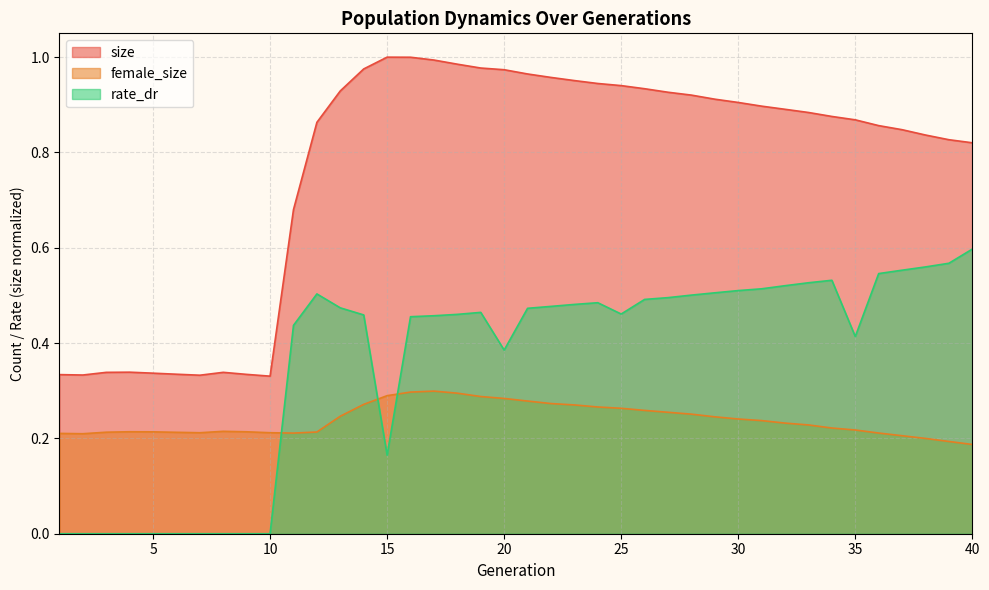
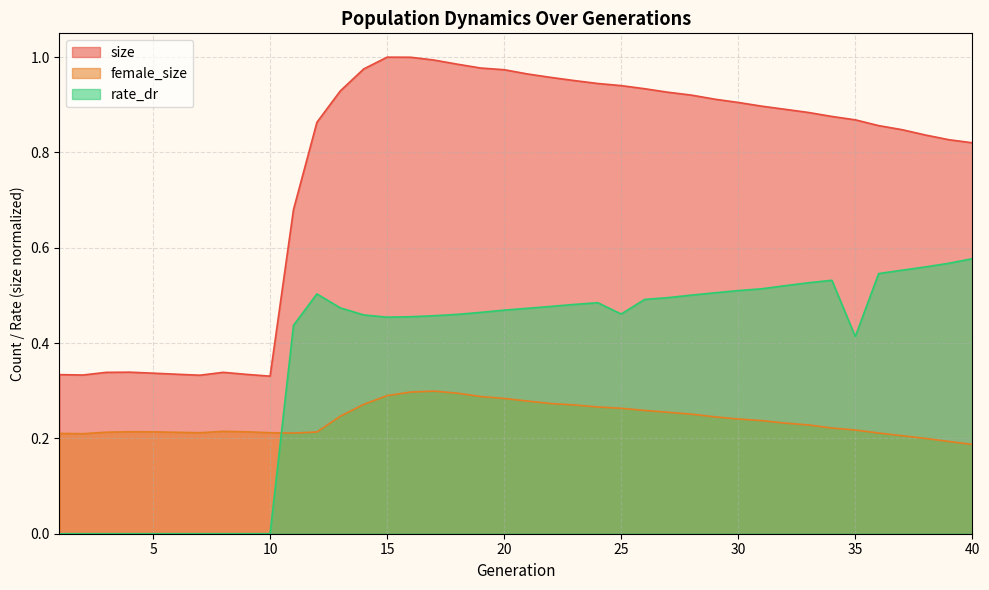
  {
    "rate_dr": {
      "5": 0.00,
      "10": 0.00,
-     "15": 0.16,
-     "20": 0.39,
+     "15": 0.45,
+     "20": 0.47,
      "25": 0.46,
      "30": 0.51,
      "35": 0.41,
-     "40": 0.60
+     "40": 0.58
    }
  }
